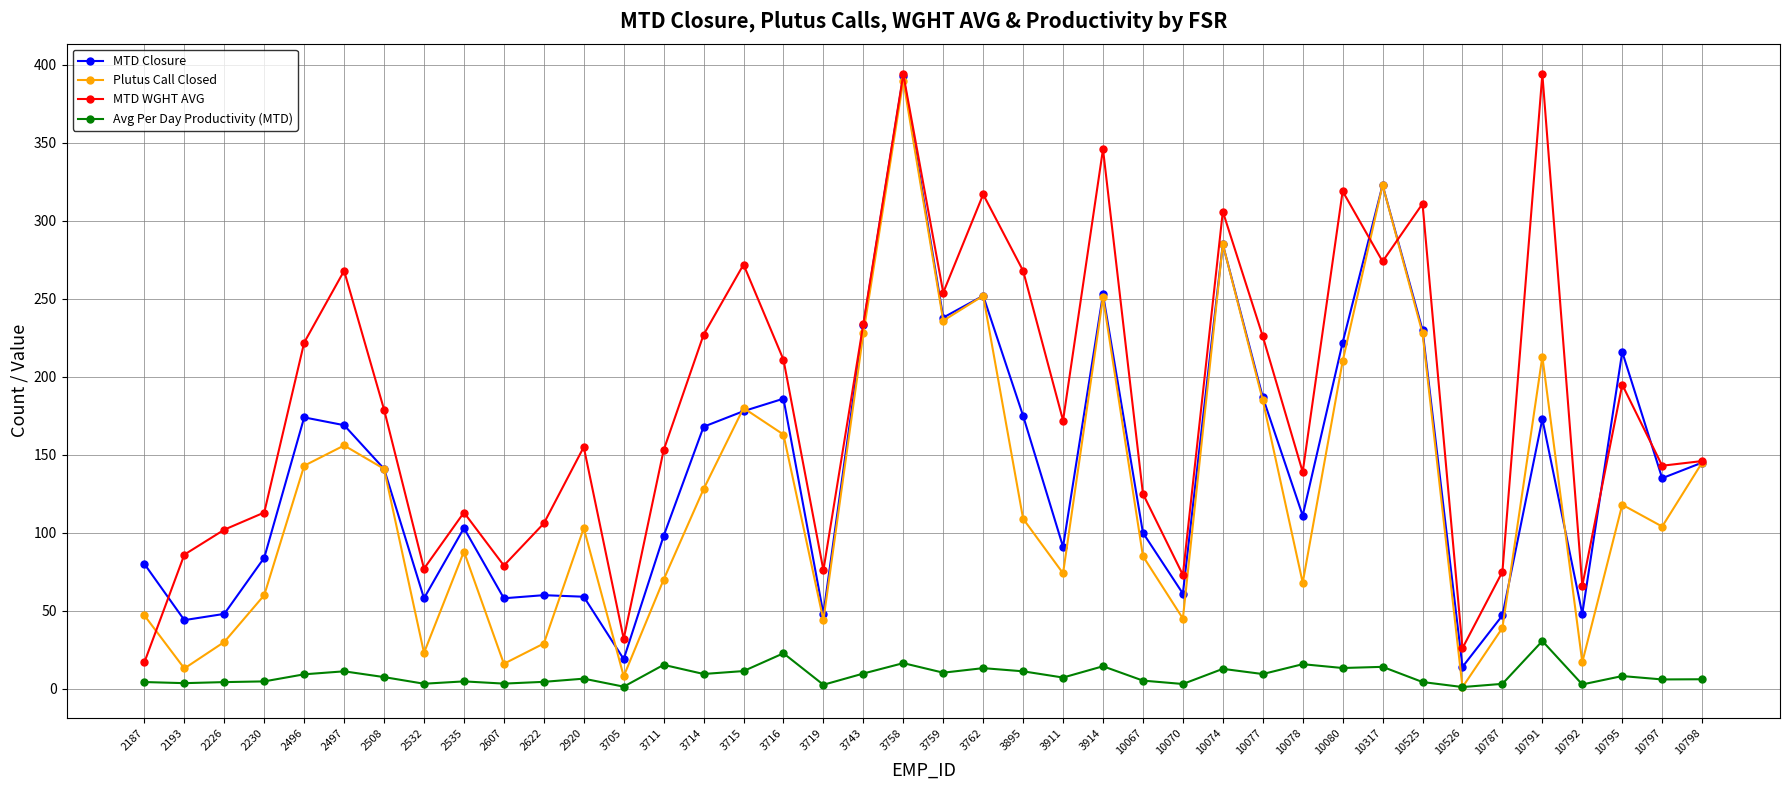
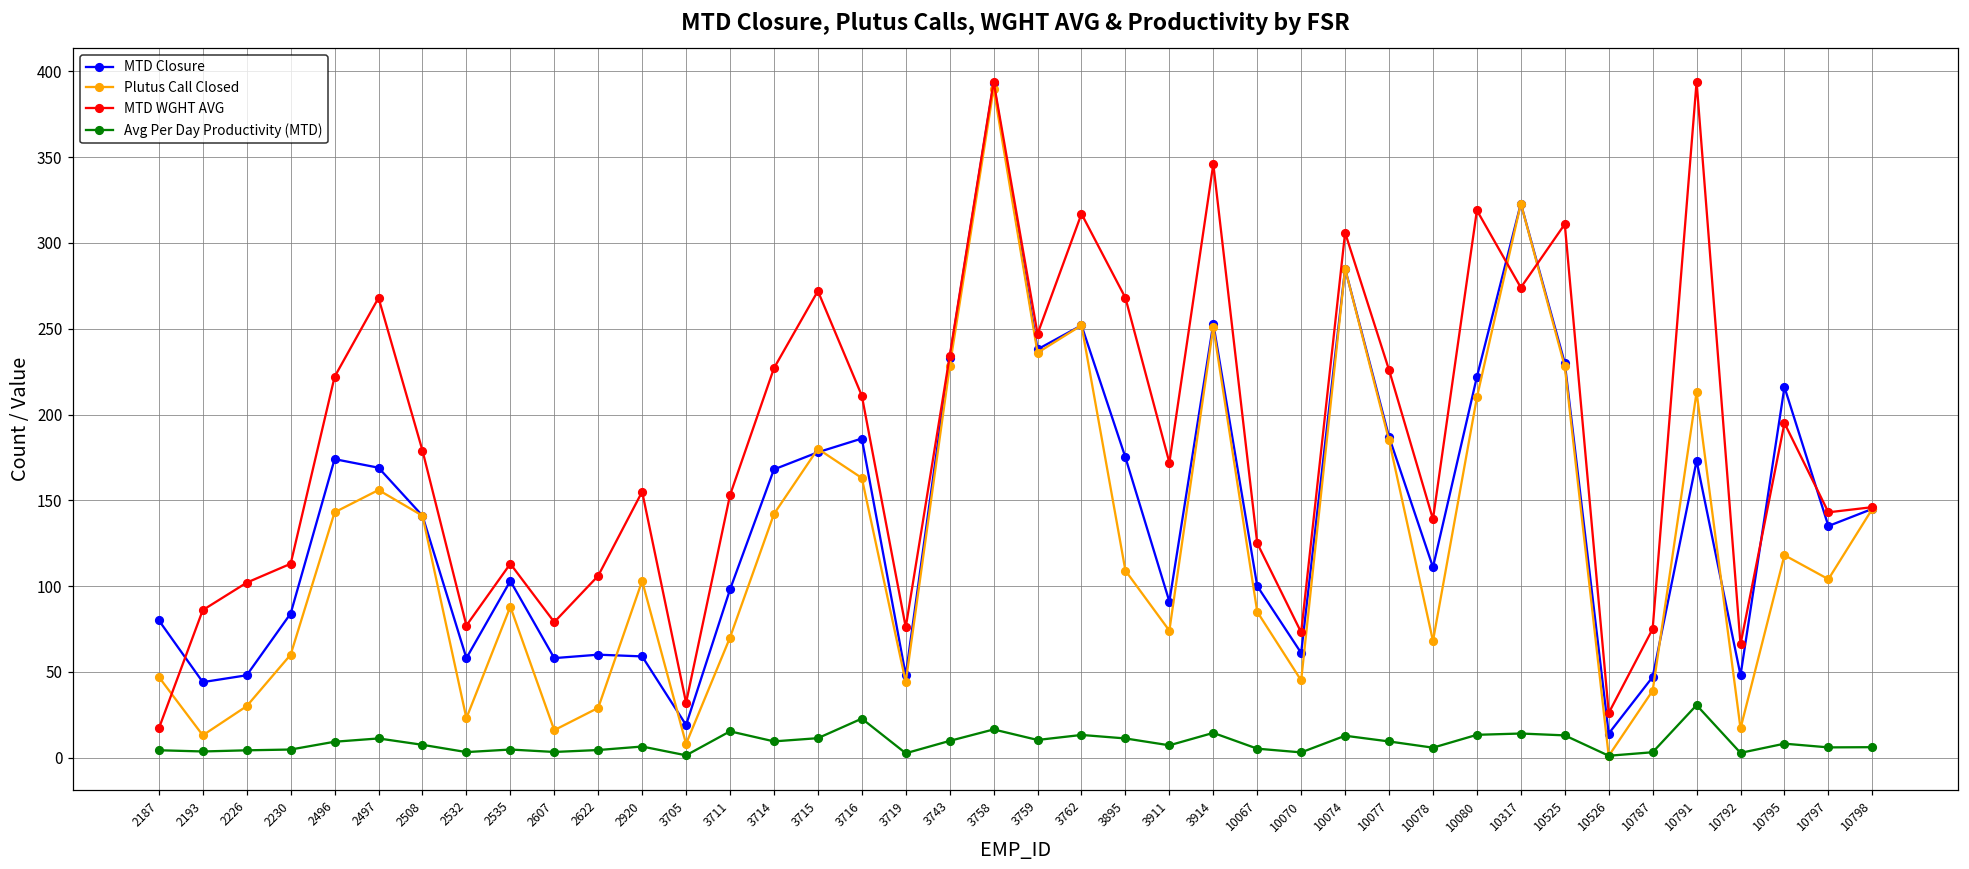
  {
    "MTD Closure": {
      "2187": 80,
      "2193": 44,
      "2226": 48,
      "2230": 84,
      "2496": 174,
      "2497": 169,
      "2532": 58,
      "2535": 103,
      "2607": 58,
      "2622": 60,
      "2920": 59,
      "3705": 19,
      "3711": 98,
      "3714": 168,
      "3715": 178,
      "3716": 186,
      "3719": 48,
      "3759": 238,
      "3895": 175,
      "3911": 91,
      "3914": 253,
      "10067": 100,
      "10070": 61,
      "10077": 187,
      "10078": 111,
      "10080": 222,
      "10525": 230,
      "10526": 14,
      "10787": 47,
      "10791": 173,
      "10792": 48,
      "10795": 216,
      "10797": 135
    },
    "Plutus Call Closed": {
      "2187": 47,
      "2193": 13,
      "2226": 30,
      "2230": 60,
      "2496": 143,
      "2497": 156,
      "2532": 23,
      "2535": 88,
      "2607": 16,
      "2622": 29,
      "2920": 103,
      "3705": 8,
      "3711": 70,
-     "3714": 128,
+     "3714": 142,
      "3715": 180,
      "3716": 163,
      "3719": 44,
      "3743": 228,
      "3758": 390,
      "3759": 236,
      "3895": 109,
      "3911": 74,
      "3914": 251,
      "10067": 85,
      "10070": 45,
      "10077": 185,
      "10078": 68,
      "10080": 210,
      "10525": 228,
      "10787": 39,
      "10791": 213,
      "10792": 17,
      "10795": 118,
      "10797": 104
    },
    "MTD WGHT AVG": {
      "2187": 17,
      "2193": 86,
      "2226": 102,
      "2230": 113,
      "2496": 222,
      "2497": 268,
      "2508": 179,
      "2532": 77,
      "2535": 113,
      "2607": 79,
      "2622": 106,
      "2920": 155,
      "3705": 32,
      "3711": 153,
      "3714": 227,
      "3715": 272,
      "3716": 211,
      "3719": 76,
-     "3759": 254,
+     "3759": 247,
      "3762": 317,
      "3895": 268,
      "3911": 172,
      "3914": 346,
      "10067": 125,
      "10070": 73,
      "10074": 306,
      "10077": 226,
      "10078": 139,
      "10080": 319,
      "10317": 274,
      "10525": 311,
      "10526": 26,
      "10787": 75,
      "10791": 394,
      "10792": 66,
      "10795": 195,
      "10797": 143
    },
    "Avg Per Day Productivity (MTD)": {
      "2187": 4,
      "2193": 4,
      "2226": 4,
      "2230": 5,
      "2496": 9,
      "2497": 11,
      "2508": 7,
      "2532": 3,
      "2535": 5,
      "2607": 3,
      "2622": 4,
      "2920": 6,
      "3705": 1,
      "3711": 15,
      "3714": 9,
      "3715": 11,
      "3716": 23,
      "3719": 3,
      "3743": 10,
      "3758": 16,
      "3759": 10,
      "3762": 13,
      "3895": 11,
      "3911": 7,
      "3914": 14,
      "10067": 5,
      "10070": 3,
      "10074": 13,
      "10077": 9,
-     "10078": 16,
+     "10078": 6,
      "10080": 13,
      "10317": 14,
-     "10525": 4,
+     "10525": 13,
      "10787": 3,
      "10791": 31,
      "10792": 3,
      "10795": 8,
      "10797": 6,
      "10798": 6
    }
  }
